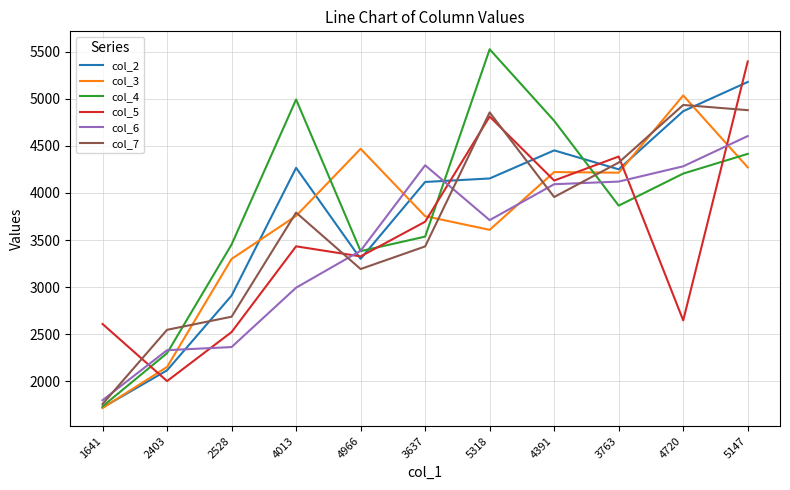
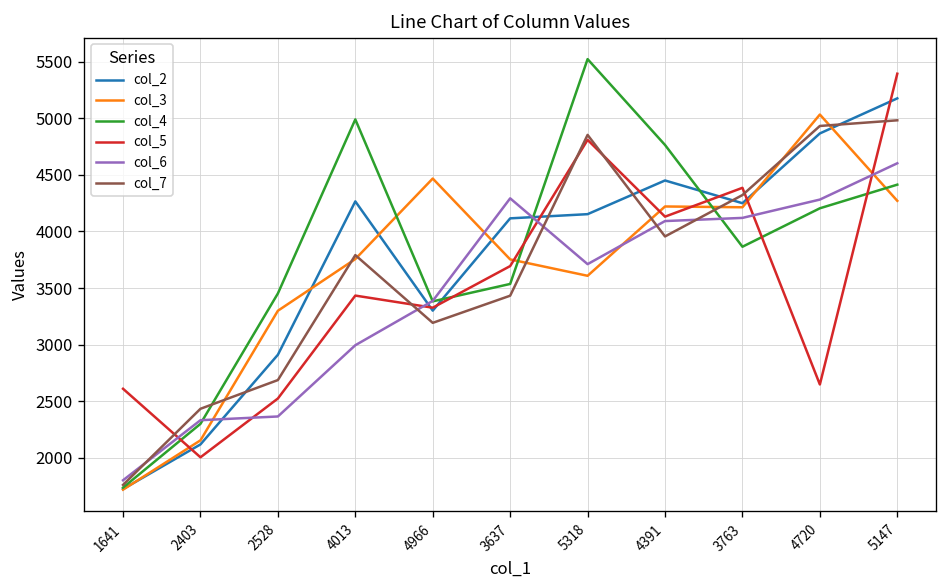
  {
    "col_2": {
      "2403": 2100,
      "2528": 2900,
      "4013": 4300,
      "3637": 4100,
      "5318": 4200,
      "4391": 4500,
      "3763": 4300,
      "4720": 4900,
      "5147": 5200
    },
    "col_3": {
      "2403": 2200,
      "2528": 3300,
      "4013": 3800,
      "4966": 4500,
      "3637": 3800,
      "5318": 3600,
      "4391": 4200,
      "3763": 4200,
      "4720": 5000,
      "5147": 4300
    },
    "col_4": {
      "2403": 2300,
      "2528": 3500,
      "4013": 5000,
      "3637": 3500,
      "5318": 5500,
      "4391": 4800,
      "3763": 3900,
      "4720": 4200,
      "5147": 4400
    },
    "col_5": {
      "1641": 2600,
      "2403": 2000,
      "2528": 2500,
      "4013": 3400,
      "3637": 3700,
      "5318": 4800,
      "4391": 4100,
      "3763": 4400,
      "4720": 2600,
      "5147": 5400
    },
    "col_6": {
      "1641": 1800,
      "2403": 2300,
      "2528": 2400,
      "4013": 3000,
      "3637": 4300,
      "5318": 3700,
      "4391": 4100,
      "3763": 4100,
      "4720": 4300,
      "5147": 4600
    },
    "col_7": {
-     "2403": 2500,
+     "2403": 2400,
      "2528": 2700,
      "4013": 3800,
      "4966": 3200,
      "3637": 3400,
      "5318": 4900,
      "4391": 4000,
      "3763": 4300,
      "4720": 4900,
-     "5147": 4900
+     "5147": 5000
    }
  }
